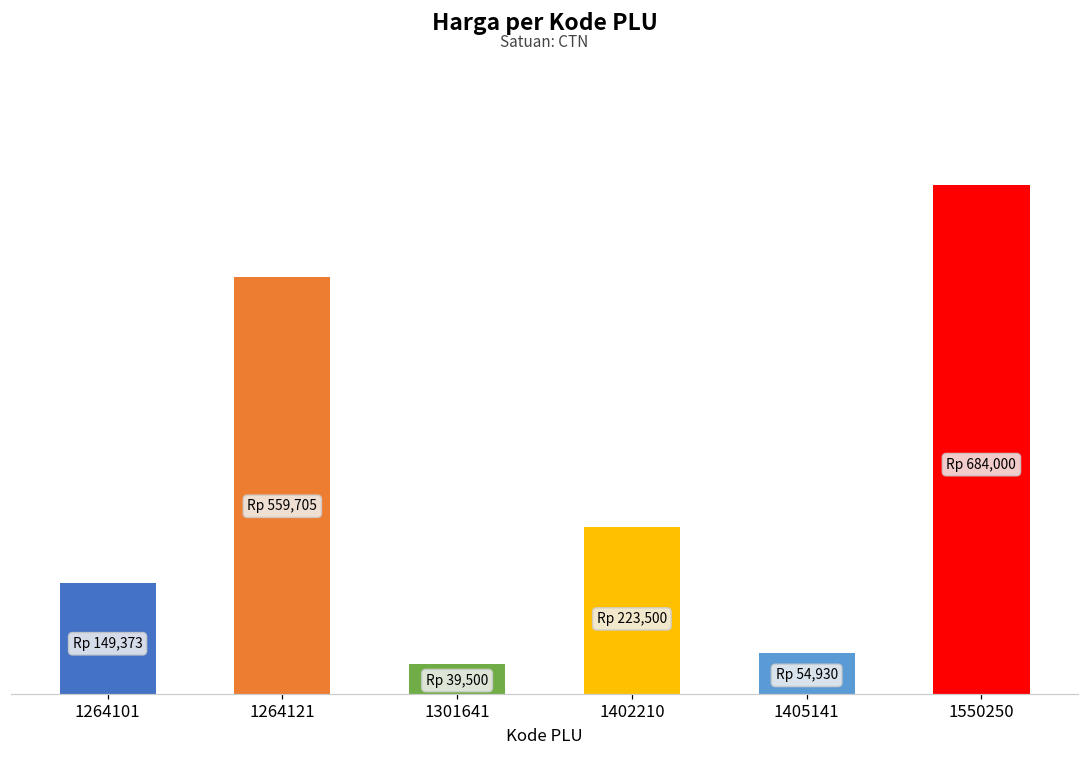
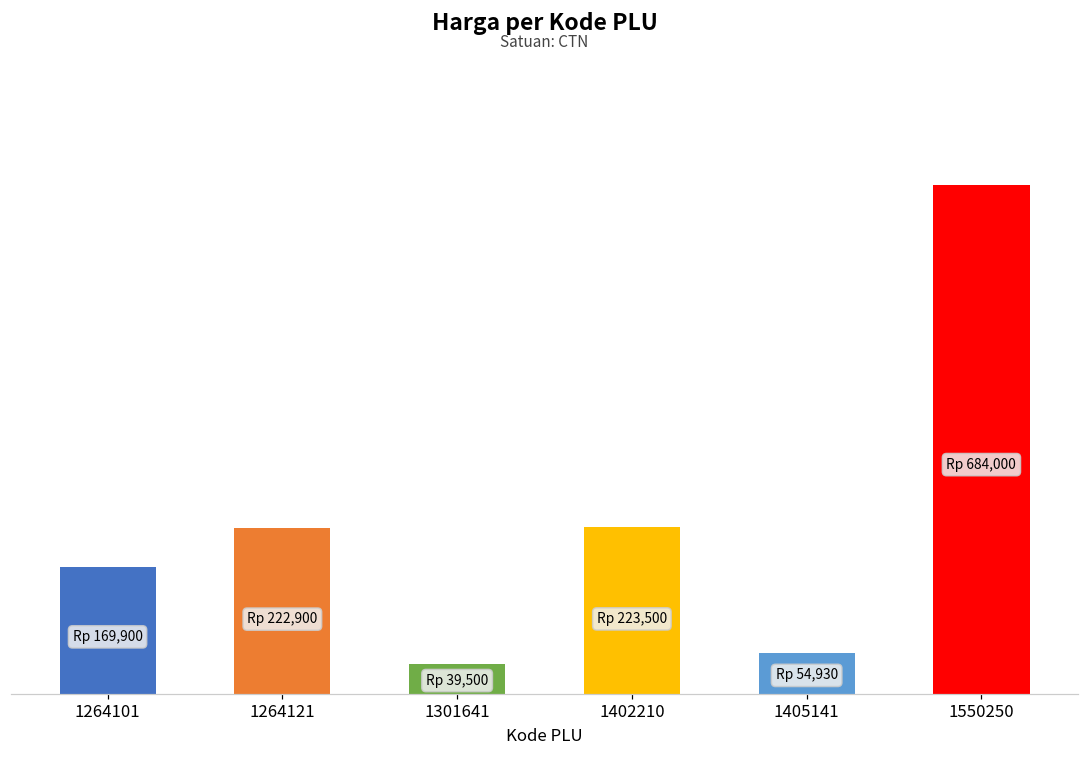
  {
-   "1264101": "149,373",
-   "1264121": "559,705"
+   "1264101": "169,900",
+   "1264121": "222,900"
  }
